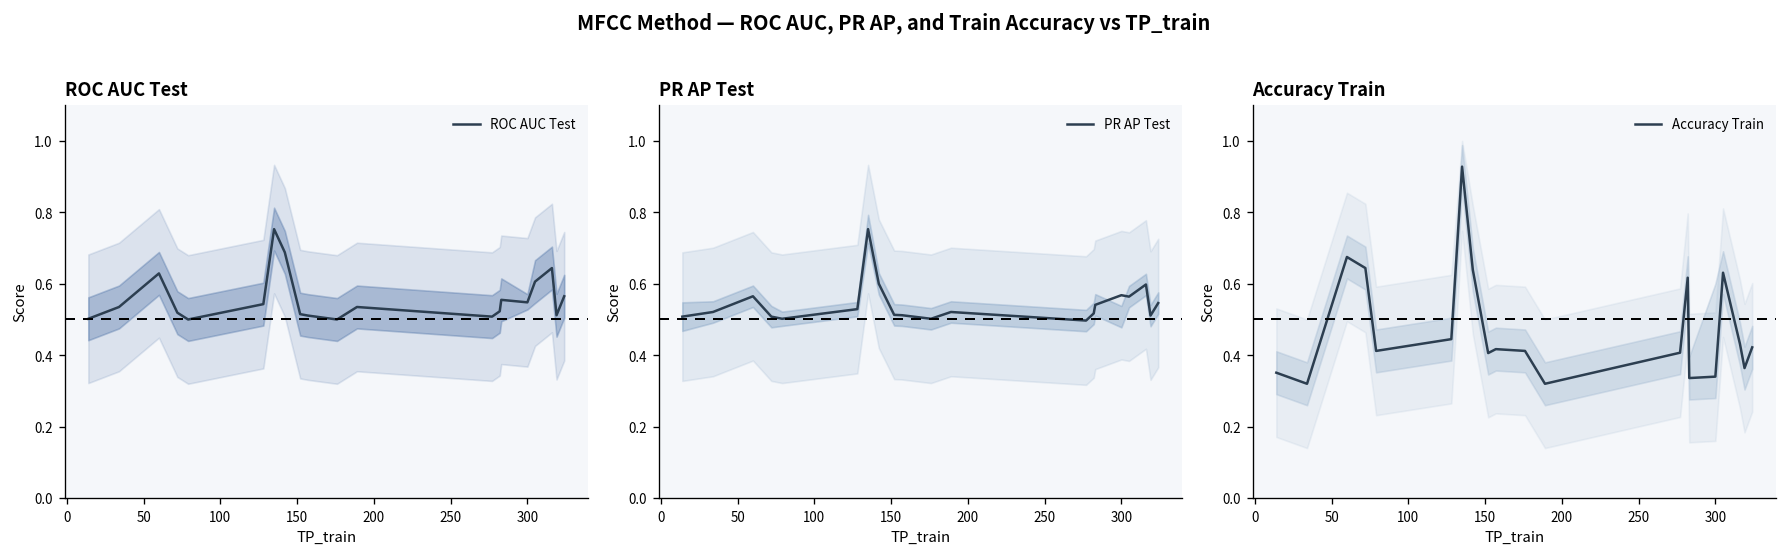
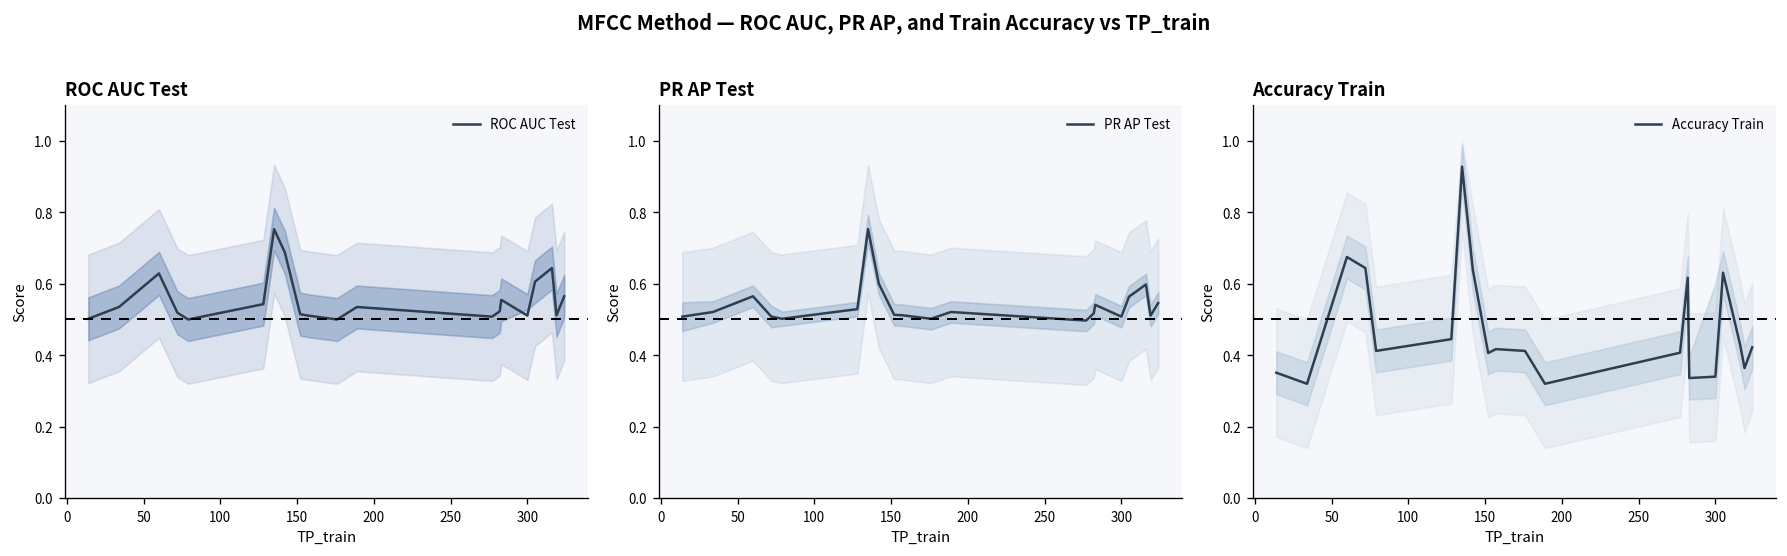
  {
    "ROC AUC Test": {
      "ROC AUC Test": {
-       "300": 0.55
+       "300": 0.51
      }
    },
    "PR AP Test": {
      "PR AP Test": {
-       "300": 0.57
+       "300": 0.51
      }
    },
    "Accuracy Train": {
      "Accuracy Train": {
        "300": 0.34
      }
    }
  }
